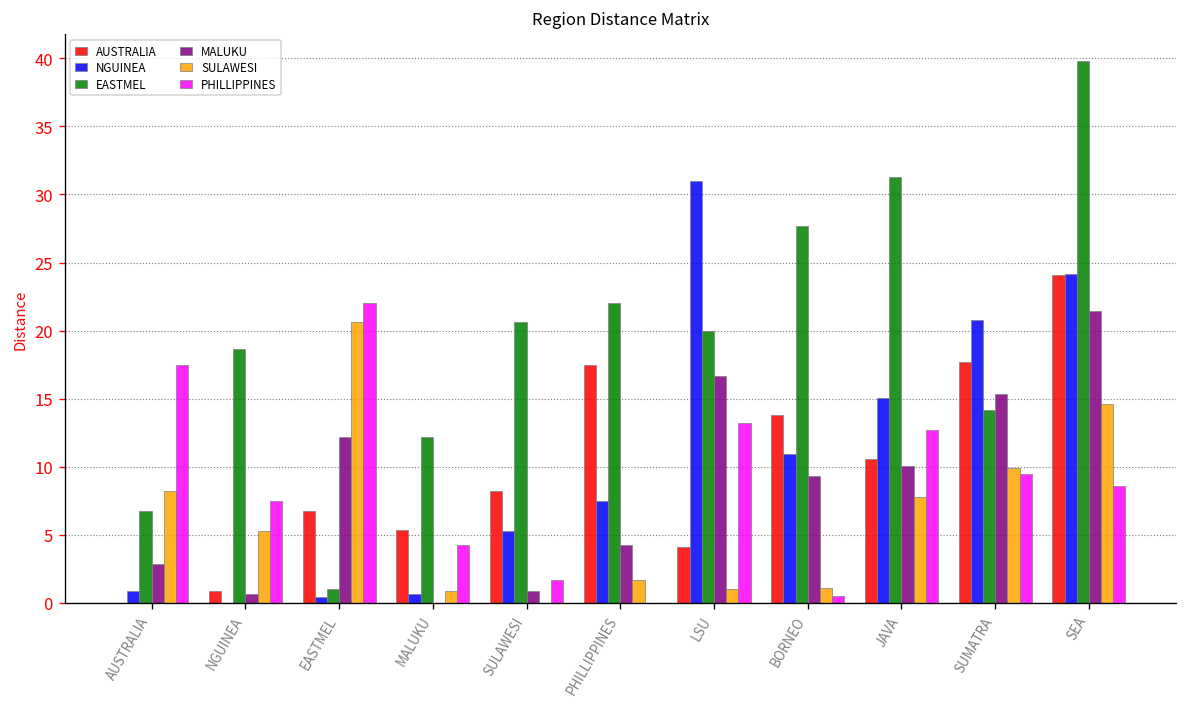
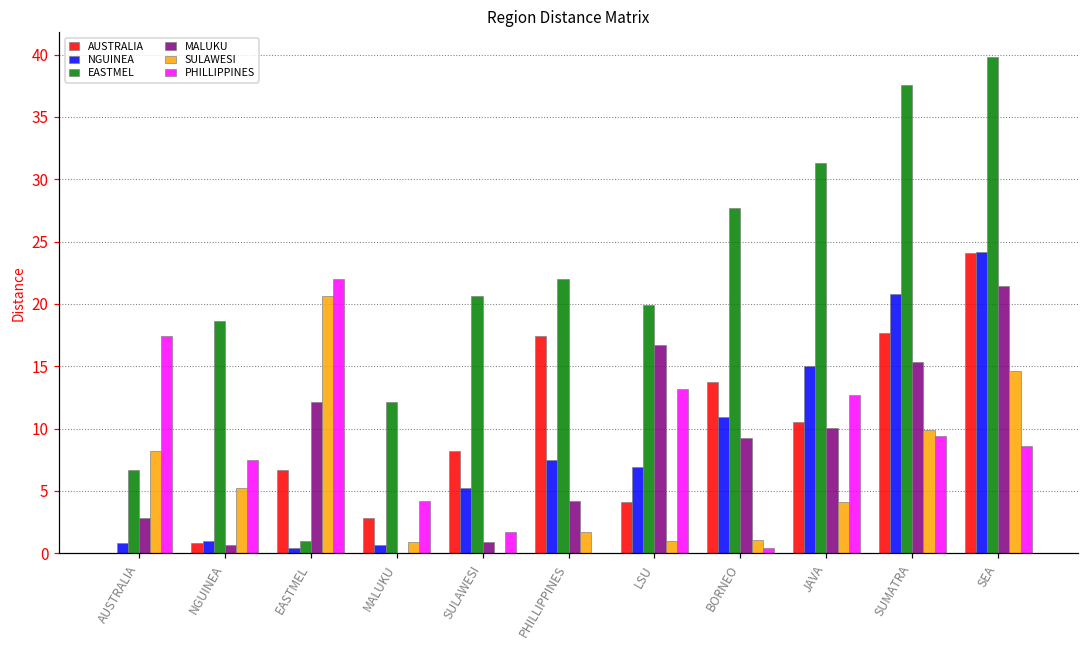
  {
    "AUSTRALIA": {
      "AUSTRALIA": 0.0,
      "NGUINEA": 0.9,
      "EASTMEL": 6.7,
-     "MALUKU": 5.3,
+     "MALUKU": 2.8,
      "SULAWESI": 8.2,
      "PHILLIPPINES": 17.5,
      "LSU": 4.1,
      "BORNEO": 13.8,
      "JAVA": 10.6,
      "SUMATRA": 17.7,
      "SEA": 24.1
    },
    "NGUINEA": {
      "AUSTRALIA": 0.9,
-     "NGUINEA": 0,
+     "NGUINEA": 1,
      "EASTMEL": 0.4,
      "MALUKU": 0.7,
      "SULAWESI": 5.2,
      "PHILLIPPINES": 7.5,
-     "LSU": 31.0,
+     "LSU": 6.9,
      "BORNEO": 11.0,
      "JAVA": 15.0,
      "SUMATRA": 20.8,
      "SEA": 24.1
    },
    "EASTMEL": {
      "AUSTRALIA": 6.7,
      "NGUINEA": 18.7,
      "EASTMEL": 1.0,
      "MALUKU": 12.2,
      "SULAWESI": 20.6,
      "PHILLIPPINES": 22.0,
      "LSU": 19.9,
      "BORNEO": 27.7,
      "JAVA": 31.3,
-     "SUMATRA": 14.1,
+     "SUMATRA": 37.6,
      "SEA": 39.8
    },
    "MALUKU": {
      "AUSTRALIA": 2.8,
      "NGUINEA": 0.7,
      "EASTMEL": 12.2,
      "MALUKU": 0.0,
      "SULAWESI": 0.9,
      "PHILLIPPINES": 4.2,
      "LSU": 16.7,
      "BORNEO": 9.3,
      "JAVA": 10.1,
      "SUMATRA": 15.4,
      "SEA": 21.4
    },
    "SULAWESI": {
      "AUSTRALIA": 8.2,
      "NGUINEA": 5.2,
      "EASTMEL": 20.6,
      "MALUKU": 0.9,
      "SULAWESI": 0.0,
      "PHILLIPPINES": 1.7,
      "LSU": 1.0,
      "BORNEO": 1.0,
-     "JAVA": 7.8,
+     "JAVA": 4.1,
      "SUMATRA": 9.9,
      "SEA": 14.6
    },
    "PHILLIPPINES": {
      "AUSTRALIA": 17.5,
      "NGUINEA": 7.5,
      "EASTMEL": 22.0,
      "MALUKU": 4.2,
      "SULAWESI": 1.7,
      "PHILLIPPINES": 0.0,
      "LSU": 13.2,
      "BORNEO": 0.5,
      "JAVA": 12.7,
      "SUMATRA": 9.4,
      "SEA": 8.6
    }
  }
